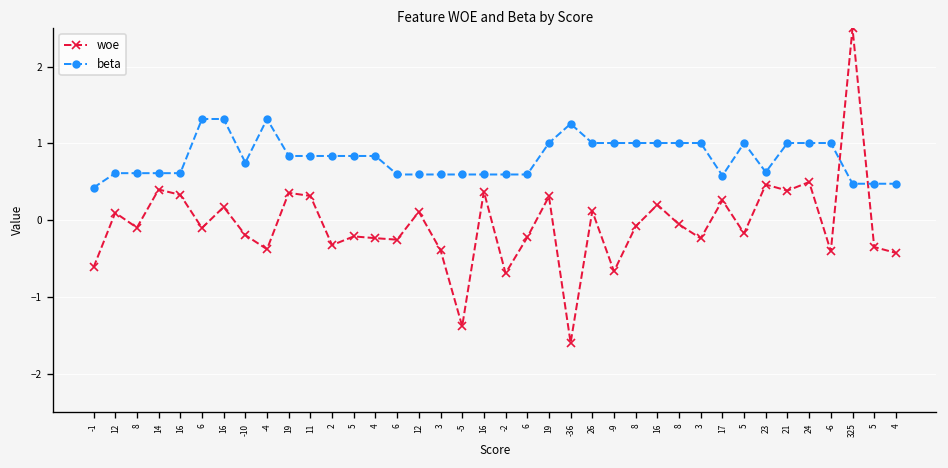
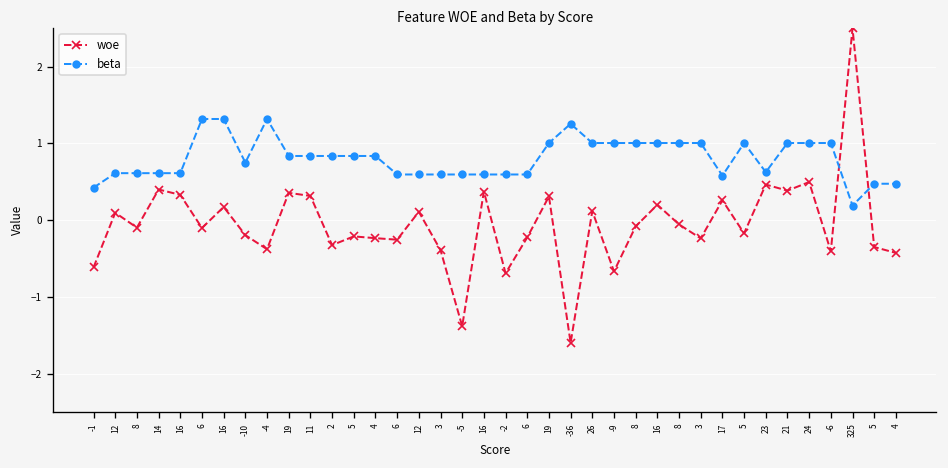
  {
    "woe": {
      "-1": -0.6,
      "14": 0.4,
      "-10": -0.2,
      "-4": -0.4,
      "11": 0.3,
      "2": -0.3,
      "-5": -1.4,
      "-2": -0.7,
      "-36": -1.6,
      "26": 0.1,
      "-9": -0.7,
      "17": 0.3,
      "23": 0.5,
      "21": 0.4,
      "24": 0.5,
      "-6": -0.4,
      "325": 2.5
    },
    "beta": {
      "-1": 0.4,
      "14": 0.6,
      "-10": 0.7,
      "-4": 1.3,
      "11": 0.8,
      "2": 0.8,
      "-5": 0.6,
      "-2": 0.6,
      "-36": 1.3,
      "26": 1.0,
      "-9": 1.0,
      "17": 0.6,
      "23": 0.6,
      "21": 1.0,
      "24": 1.0,
      "-6": 1.0,
-     "325": 0.5
+     "325": 0.2
    }
  }
